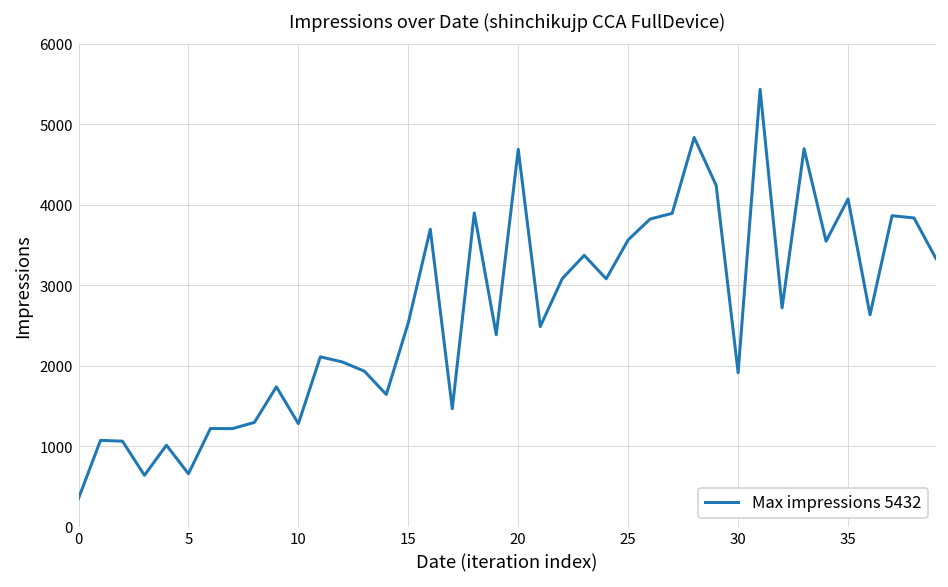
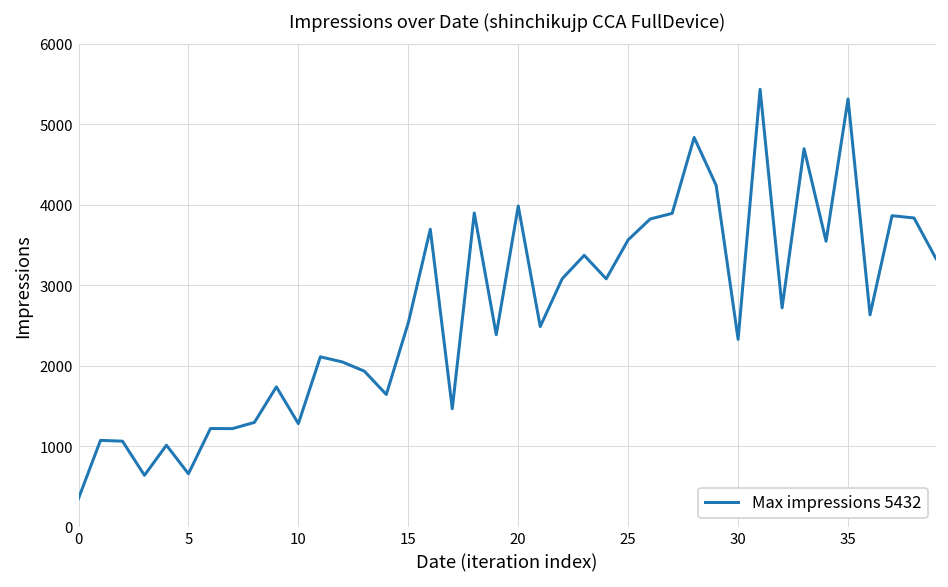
  {
    "0": 300,
    "5": 700,
    "10": 1300,
    "15": 2500,
-   "20": 4700,
+   "20": 4000,
    "25": 3600,
-   "30": 1900,
-   "35": 4100
+   "30": 2300,
+   "35": 5300
  }
